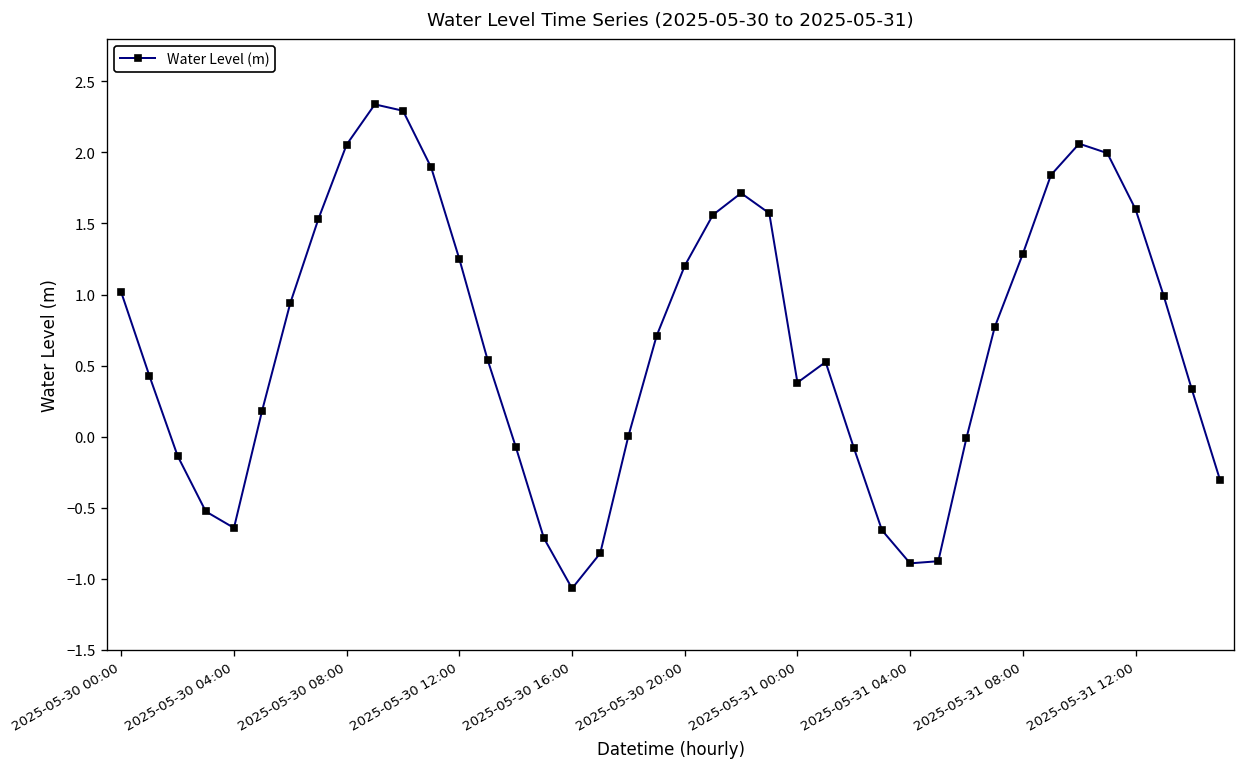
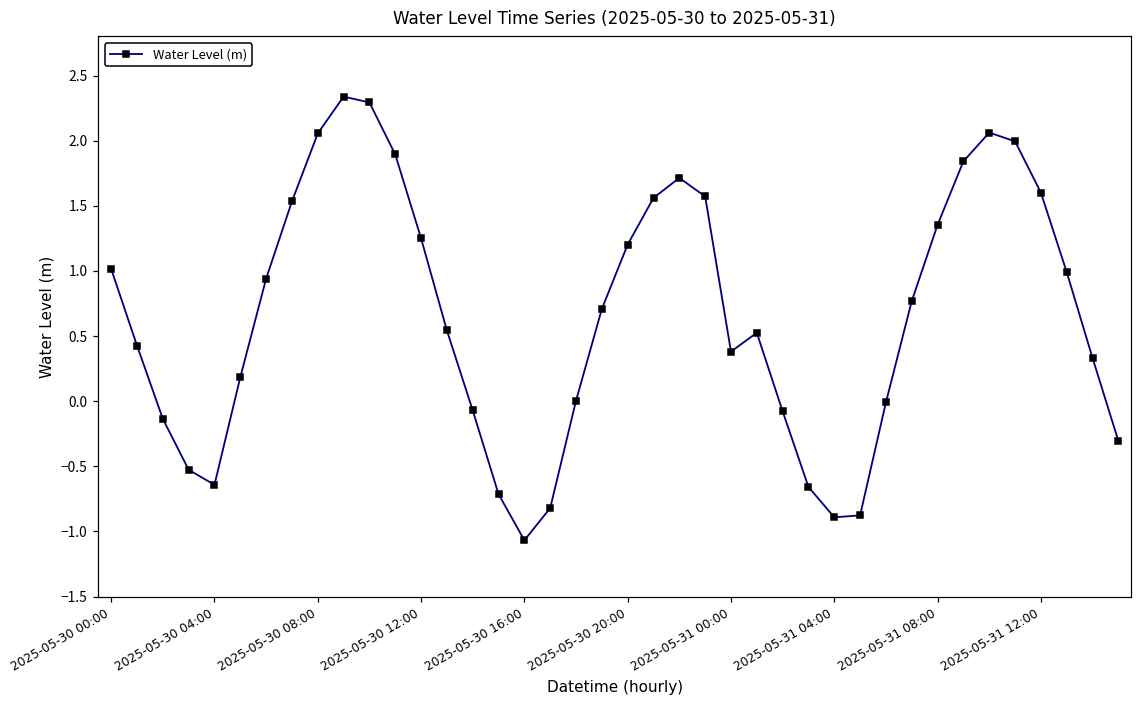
  {
    "2025-05-30 00:00": 1.01,
    "2025-05-30 04:00": -0.64,
    "2025-05-30 08:00": 2.06,
    "2025-05-30 12:00": 1.25,
    "2025-05-30 16:00": -1.07,
    "2025-05-30 20:00": 1.20,
    "2025-05-31 00:00": 0.38,
    "2025-05-31 04:00": -0.89,
-   "2025-05-31 08:00": 1.29,
+   "2025-05-31 08:00": 1.35,
    "2025-05-31 12:00": 1.60
  }
